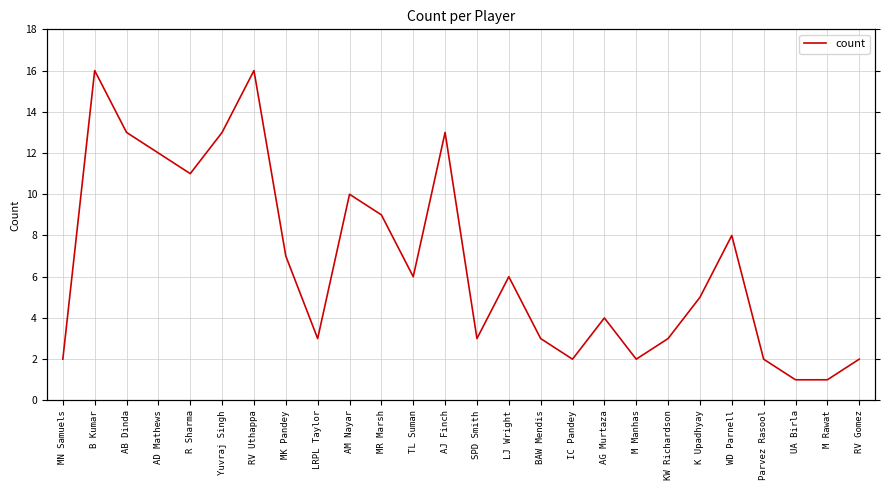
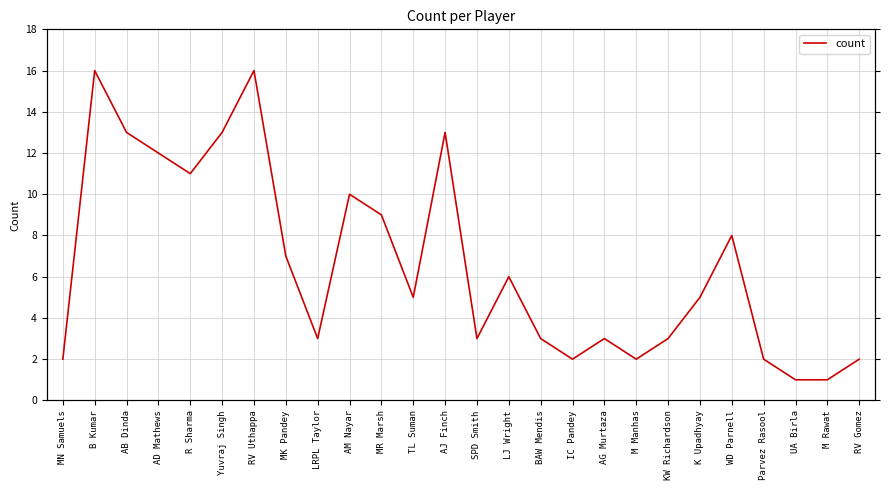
  {
    "MN Samuels": 2,
    "B Kumar": 16,
    "AB Dinda": 13,
    "AD Mathews": 12,
    "R Sharma": 11,
    "Yuvraj Singh": 13,
    "RV Uthappa": 16,
    "MK Pandey": 7,
    "LRPL Taylor": 3,
    "AM Nayar": 10,
    "MR Marsh": 9,
-   "TL Suman": 6,
+   "TL Suman": 5,
    "AJ Finch": 13,
    "SPD Smith": 3,
    "LJ Wright": 6,
    "BAW Mendis": 3,
    "IC Pandey": 2,
-   "AG Murtaza": 4,
+   "AG Murtaza": 3,
    "M Manhas": 2,
    "KW Richardson": 3,
    "K Upadhyay": 5,
    "WD Parnell": 8,
    "Parvez Rasool": 2,
    "UA Birla": 1,
    "M Rawat": 1,
    "RV Gomez": 2
  }
